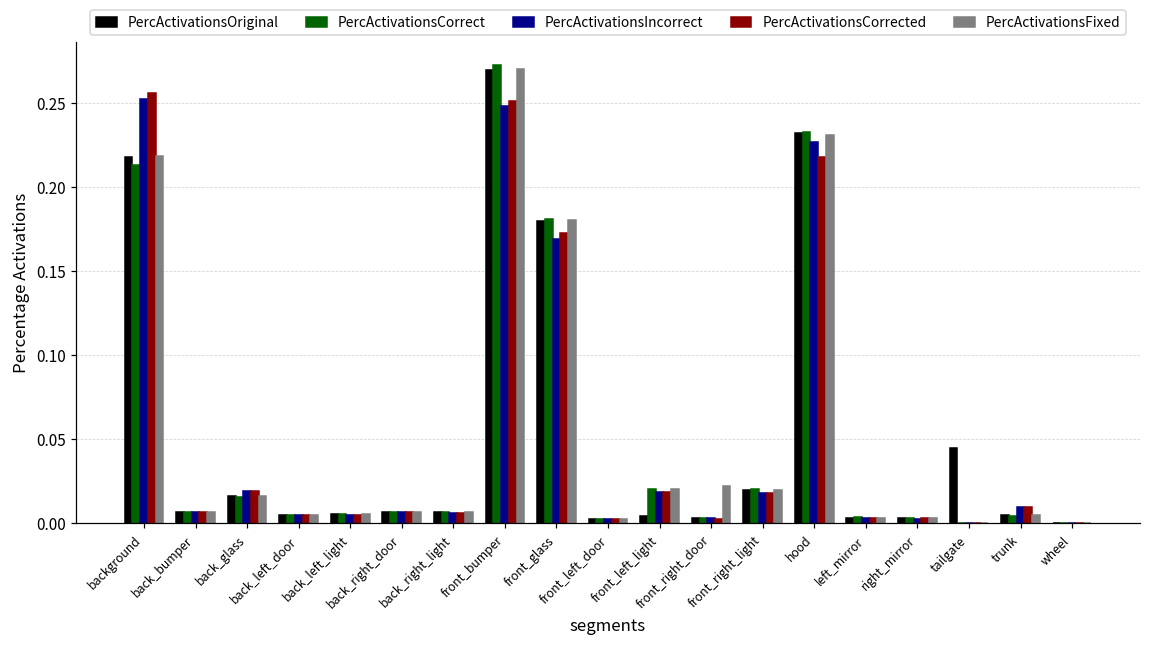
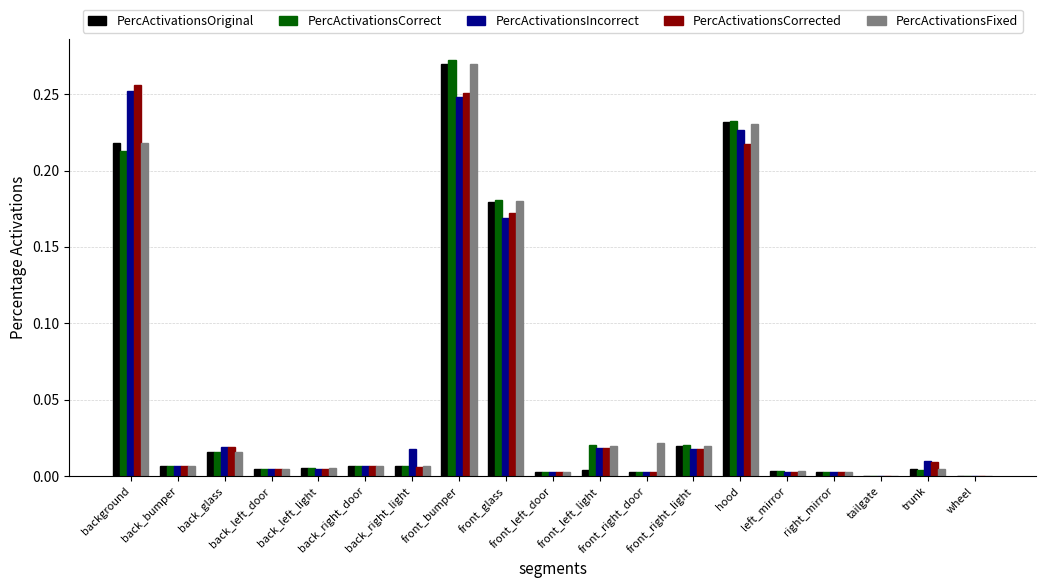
  {
    "PercActivationsOriginal": {
      "background": 0.218,
      "back_bumper": 0.006,
      "back_glass": 0.016,
      "back_left_door": 0.005,
      "back_left_light": 0.005,
      "back_right_door": 0.006,
      "back_right_light": 0.007,
      "front_bumper": 0.270,
      "front_glass": 0.180,
      "front_left_door": 0.003,
      "front_left_light": 0.004,
      "front_right_door": 0.003,
      "front_right_light": 0.020,
      "hood": 0.232,
      "left_mirror": 0.003,
      "right_mirror": 0.003,
-     "tailgate": 0.044,
+     "tailgate": 0.000,
      "trunk": 0.005
    },
    "PercActivationsCorrect": {
      "background": 0.213,
      "back_bumper": 0.006,
      "back_glass": 0.016,
      "back_left_door": 0.005,
      "back_left_light": 0.005,
      "back_right_door": 0.006,
      "back_right_light": 0.007,
      "front_bumper": 0.273,
      "front_glass": 0.181,
      "front_left_door": 0.003,
      "front_left_light": 0.020,
      "front_right_door": 0.003,
      "front_right_light": 0.020,
      "hood": 0.233,
      "left_mirror": 0.003,
      "right_mirror": 0.003,
      "trunk": 0.004
    },
    "PercActivationsIncorrect": {
      "background": 0.252,
      "back_bumper": 0.007,
      "back_glass": 0.019,
      "back_left_door": 0.004,
      "back_left_light": 0.005,
      "back_right_door": 0.007,
-     "back_right_light": 0.006,
+     "back_right_light": 0.018,
      "front_bumper": 0.248,
      "front_glass": 0.169,
      "front_left_door": 0.002,
      "front_left_light": 0.018,
      "front_right_door": 0.003,
      "front_right_light": 0.018,
      "hood": 0.227,
      "left_mirror": 0.003,
      "right_mirror": 0.003,
      "trunk": 0.010
    },
    "PercActivationsCorrected": {
      "background": 0.256,
      "back_bumper": 0.007,
      "back_glass": 0.019,
      "back_left_door": 0.004,
      "back_left_light": 0.005,
      "back_right_door": 0.006,
      "back_right_light": 0.006,
      "front_bumper": 0.251,
      "front_glass": 0.172,
      "front_left_door": 0.002,
      "front_left_light": 0.018,
      "front_right_door": 0.003,
      "front_right_light": 0.018,
      "hood": 0.218,
      "left_mirror": 0.003,
      "right_mirror": 0.003,
      "trunk": 0.009
    },
    "PercActivationsFixed": {
      "background": 0.218,
      "back_bumper": 0.006,
      "back_glass": 0.016,
      "back_left_door": 0.005,
      "back_left_light": 0.005,
      "back_right_door": 0.006,
      "back_right_light": 0.006,
      "front_bumper": 0.270,
      "front_glass": 0.180,
      "front_left_door": 0.003,
      "front_left_light": 0.020,
      "front_right_door": 0.022,
      "front_right_light": 0.020,
      "hood": 0.231,
      "left_mirror": 0.003,
      "right_mirror": 0.003,
      "trunk": 0.005
    }
  }
